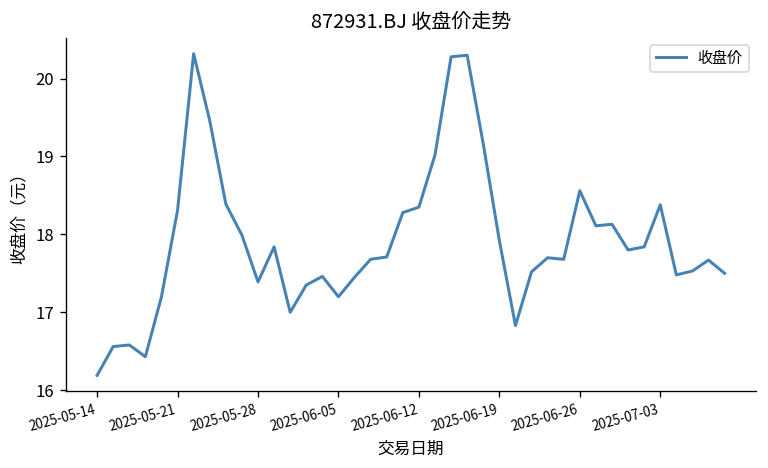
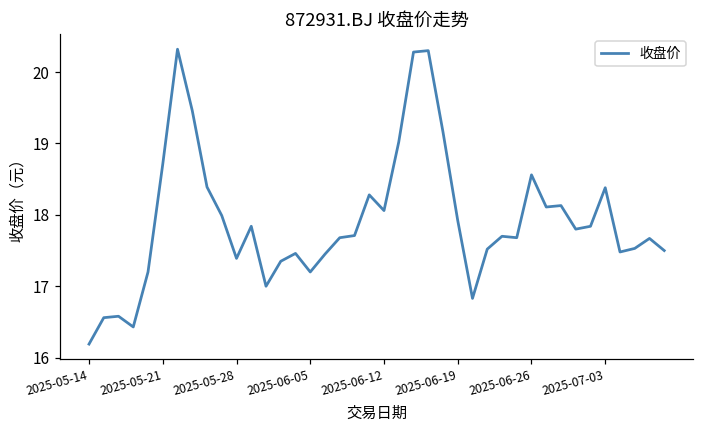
  {
    "2025-05-14": 16.2,
-   "2025-05-21": 18.3,
+   "2025-05-21": 18.7,
    "2025-05-28": 17.4,
    "2025-06-05": 17.2,
-   "2025-06-12": 18.4,
+   "2025-06-12": 18.1,
    "2025-06-19": 17.9,
    "2025-06-26": 18.6,
    "2025-07-03": 18.4
  }
